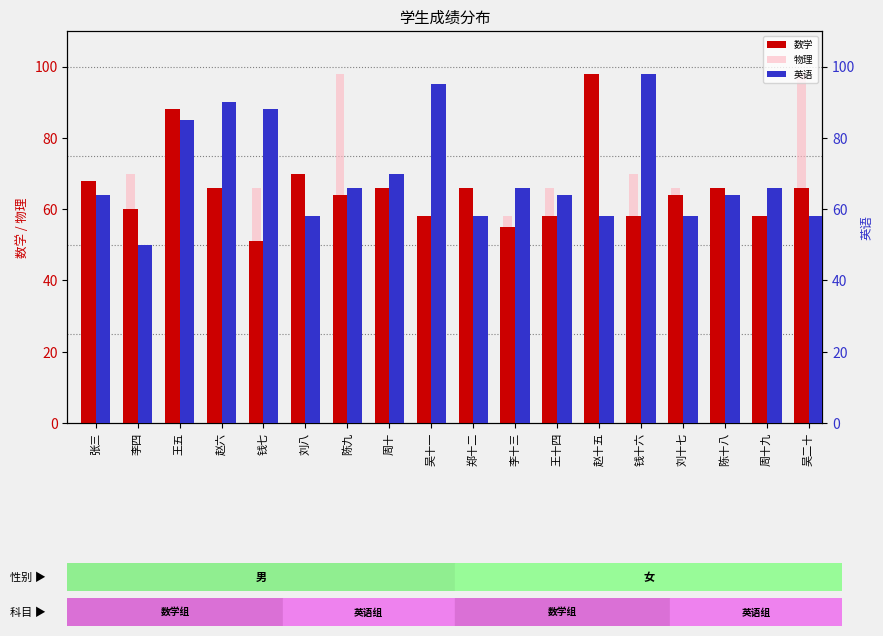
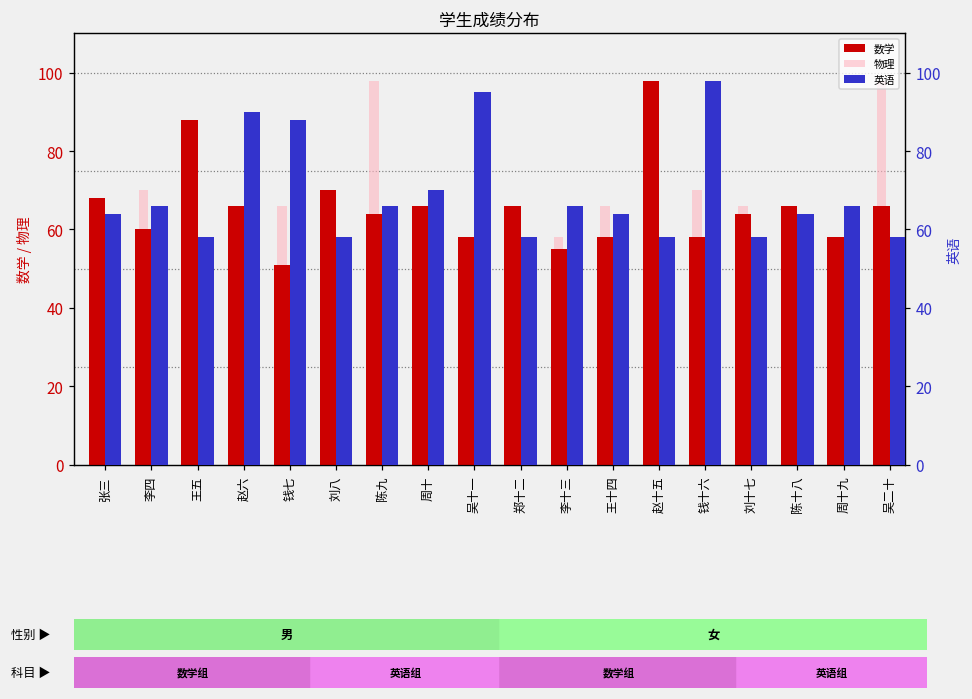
  {
    "数学": {
      "张三": 68,
      "王五": 88,
      "赵六": 66,
      "刘八": 70,
      "周十": 66,
      "吴十一": 58,
      "郑十二": 66,
      "赵十五": 98,
      "陈十八": 66,
      "周十九": 58
    },
    "物理": {
      "李四": 70,
      "钱七": 66,
      "陈九": 98,
      "李十三": 58,
      "王十四": 66,
      "钱十六": 70,
      "刘十七": 66
    },
    "英语": {
      "张三": 64,
-     "李四": 50,
-     "王五": 85,
+     "李四": 66,
+     "王五": 58,
      "赵六": 90,
      "钱七": 88,
      "刘八": 58,
      "陈九": 66,
      "周十": 70,
      "吴十一": 95,
      "郑十二": 58,
      "李十三": 66,
      "王十四": 64,
      "赵十五": 58,
      "钱十六": 98,
      "刘十七": 58,
      "陈十八": 64,
      "周十九": 66,
      "吴二十": 58
    }
  }
